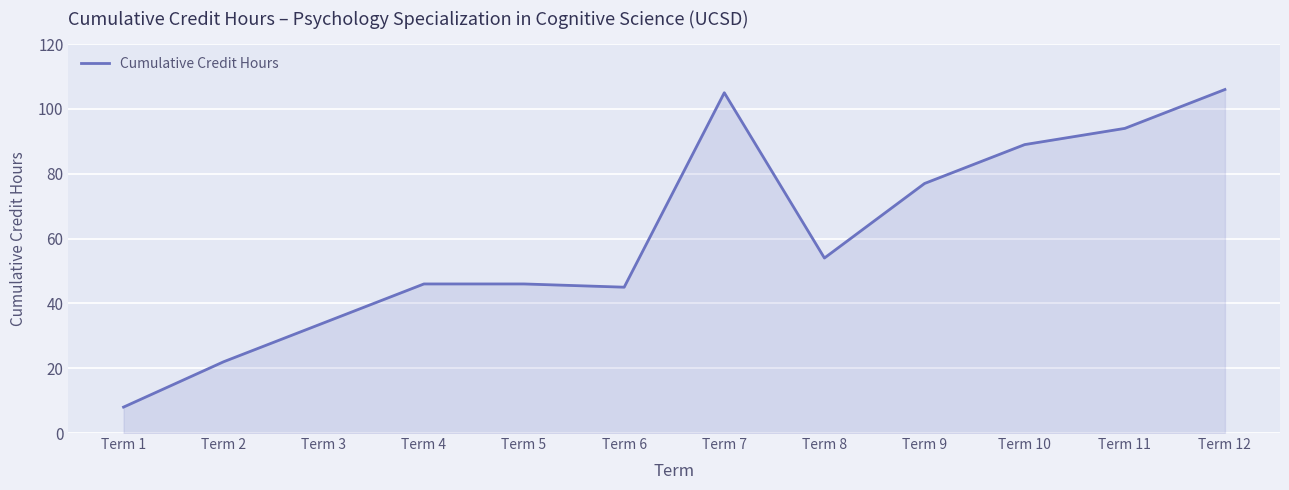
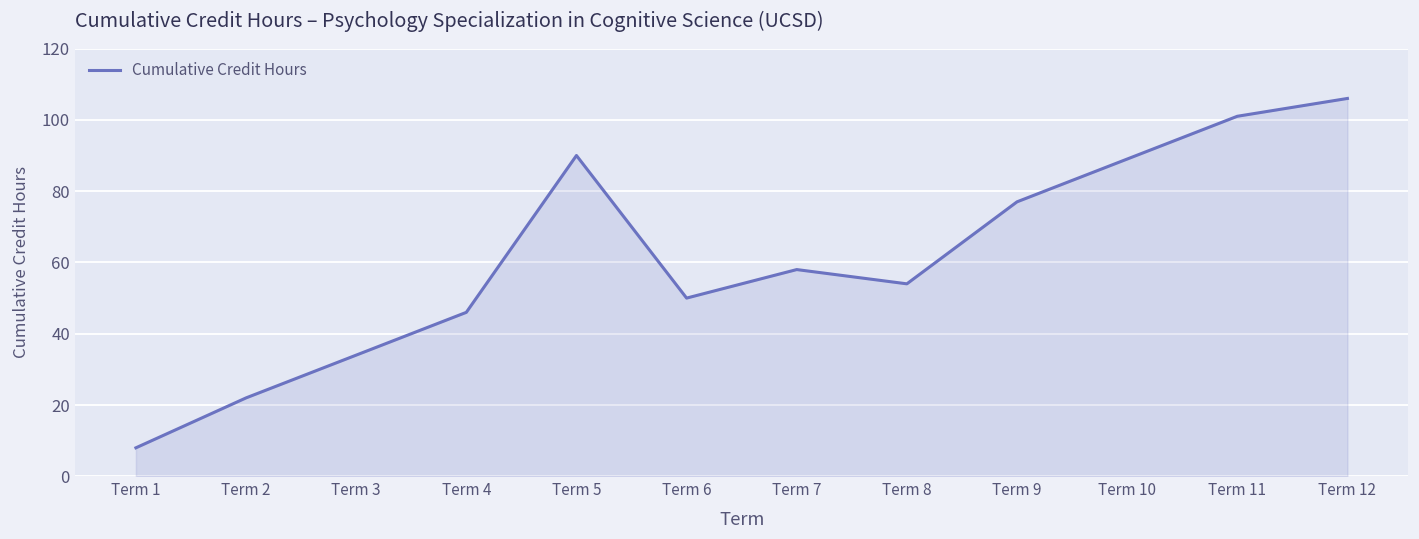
  {
    "Term 1": 8,
    "Term 2": 22,
    "Term 3": 34,
    "Term 4": 46,
-   "Term 5": 46,
-   "Term 6": 45,
-   "Term 7": 105,
+   "Term 5": 90,
+   "Term 6": 50,
+   "Term 7": 58,
    "Term 8": 54,
    "Term 9": 77,
    "Term 10": 89,
-   "Term 11": 94,
+   "Term 11": 101,
    "Term 12": 106
  }
